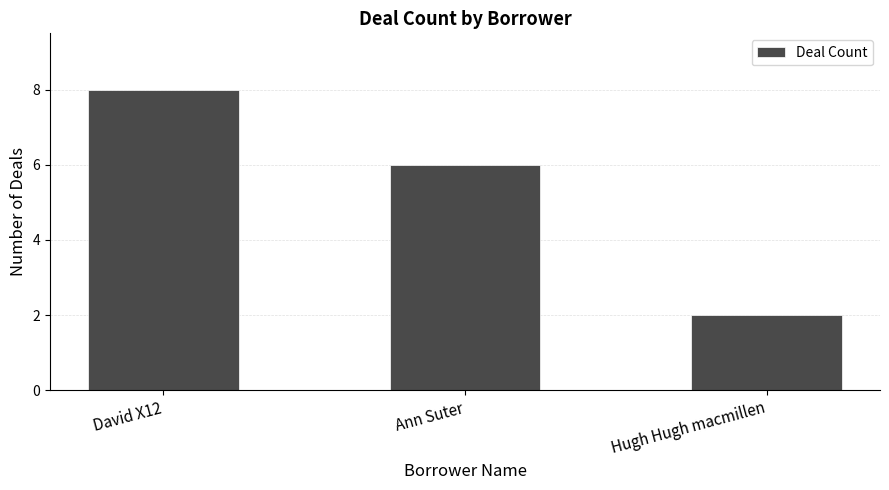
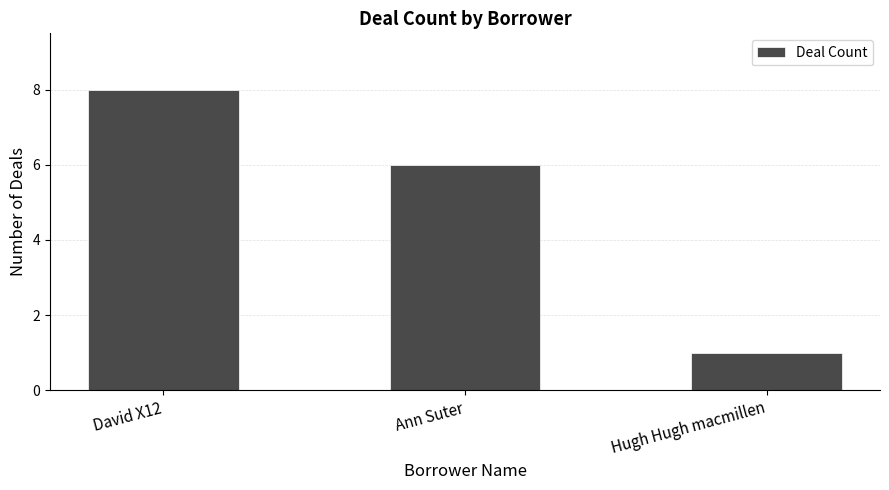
  {
    "David X12": 8,
    "Ann Suter": 6,
-   "Hugh Hugh macmillen": 2
+   "Hugh Hugh macmillen": 1
  }
